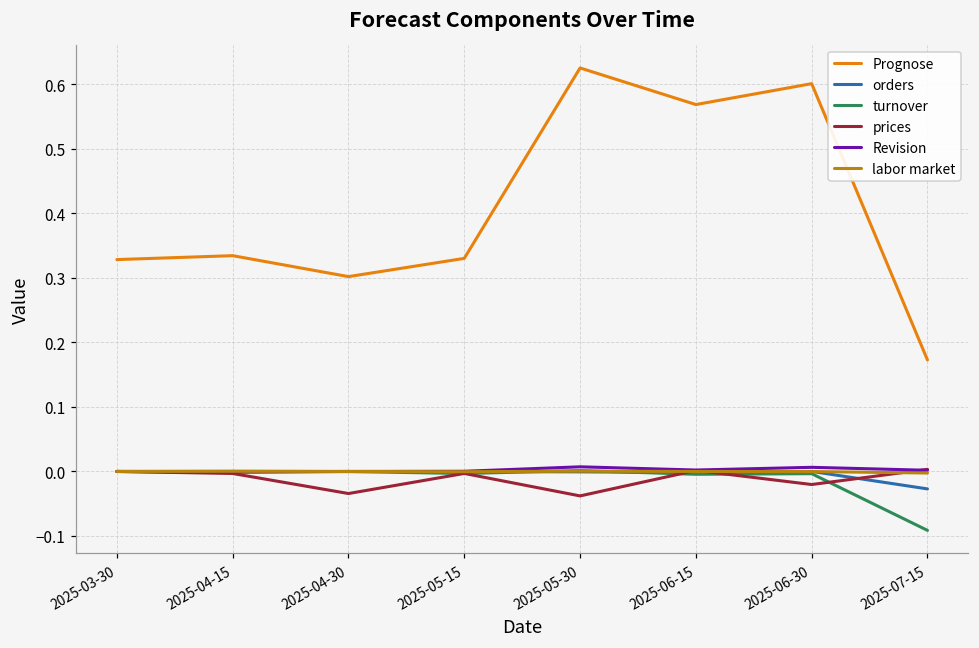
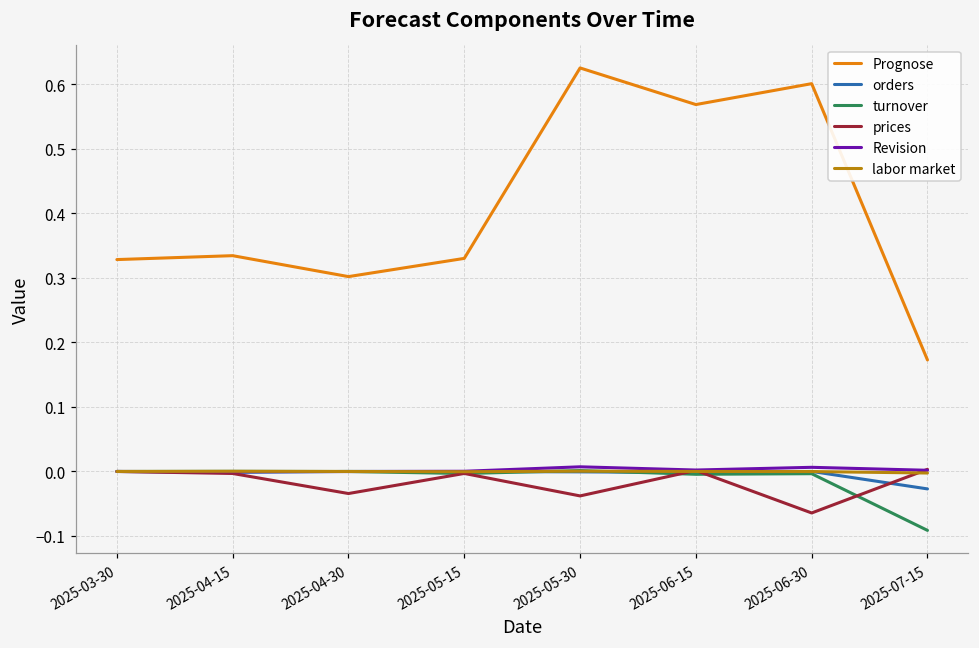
  {
    "orders": {
      "2025-07-15": -0.03
    },
    "turnover": {
      "2025-07-15": -0.09
    },
    "prices": {
      "2025-04-30": -0.03,
      "2025-05-30": -0.04,
-     "2025-06-30": -0.02
+     "2025-06-30": -0.06
    },
    "Revision": {
      "2025-05-30": 0.01,
      "2025-06-30": 0.01
    }
  }
